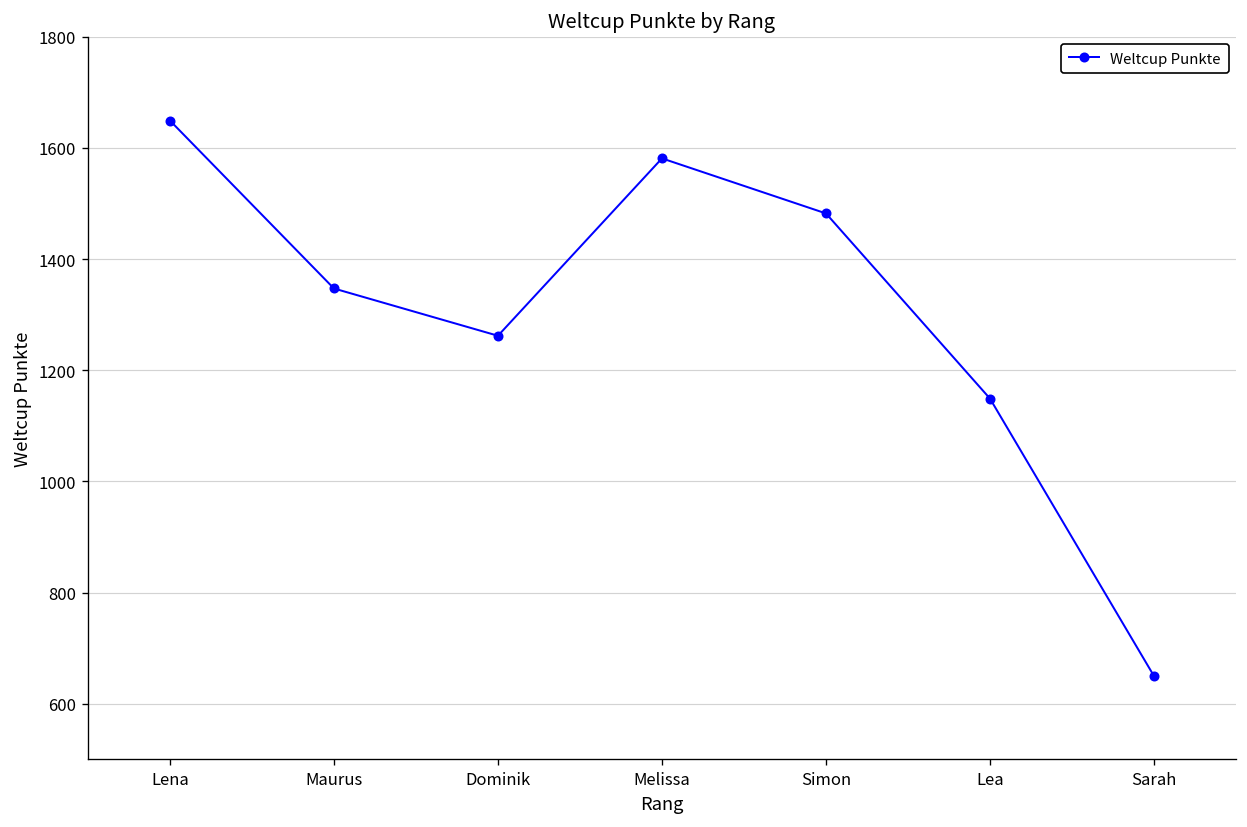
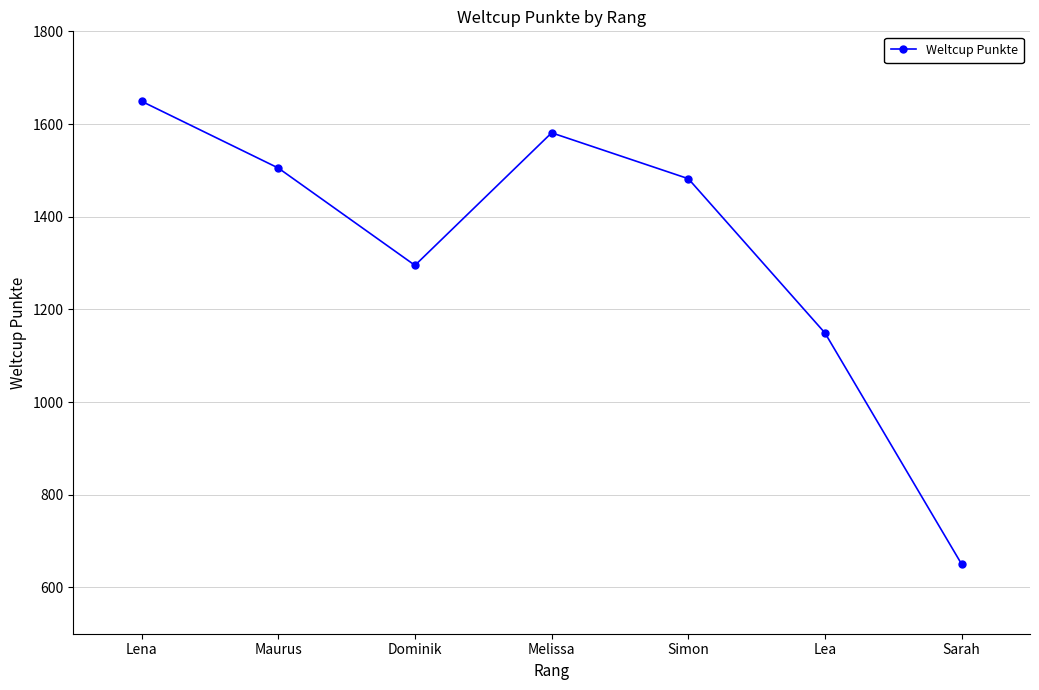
  {
    "Lena": 1650,
-   "Maurus": 1350,
-   "Dominik": 1260,
+   "Maurus": 1510,
+   "Dominik": 1300,
    "Melissa": 1580,
    "Simon": 1480,
    "Lea": 1150,
    "Sarah": 650
  }
